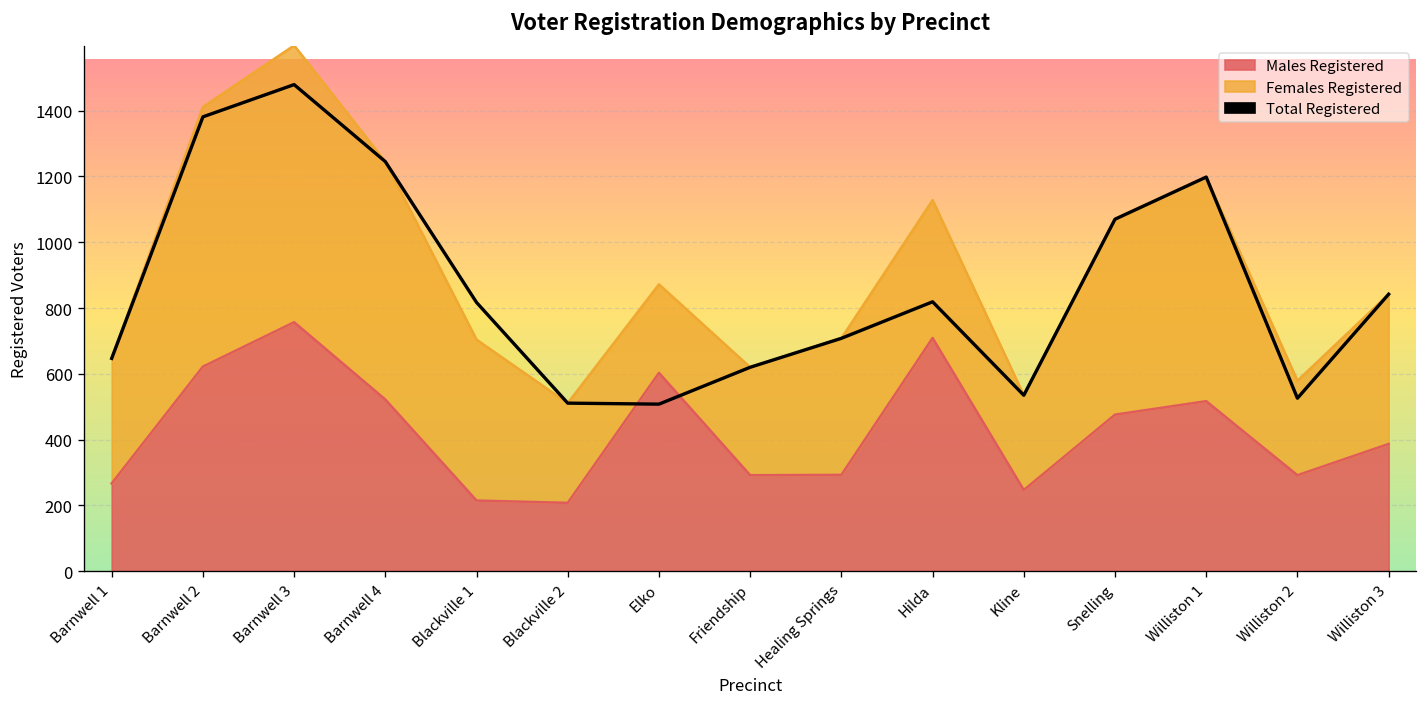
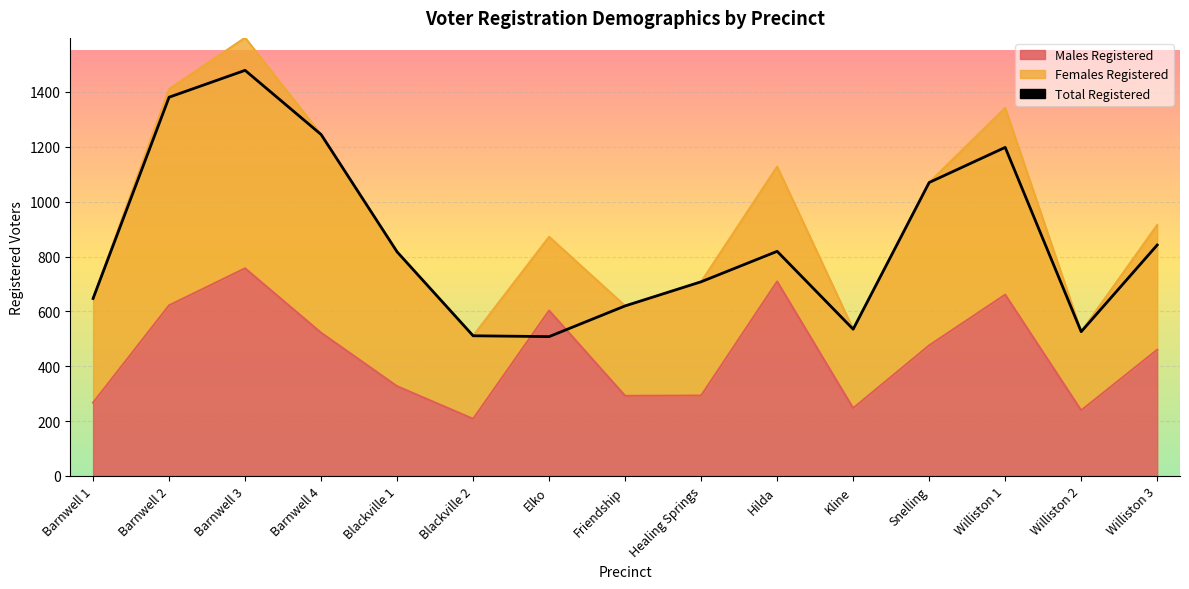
  {
    "Males Registered": {
      "Barnwell 1": 270,
      "Barnwell 2": 620,
      "Barnwell 3": 760,
      "Barnwell 4": 520,
-     "Blackville 1": 220,
+     "Blackville 1": 330,
      "Blackville 2": 210,
      "Elko": 600,
      "Friendship": 290,
      "Healing Springs": 290,
      "Hilda": 710,
      "Kline": 250,
      "Snelling": 480,
-     "Williston 1": 520,
-     "Williston 2": 290,
-     "Williston 3": 390
+     "Williston 1": 660,
+     "Williston 2": 240,
+     "Williston 3": 460
    },
    "Females Registered": {
      "Barnwell 2": 790,
      "Barnwell 3": 840,
      "Elko": 270,
      "Hilda": 420
    }
  }
